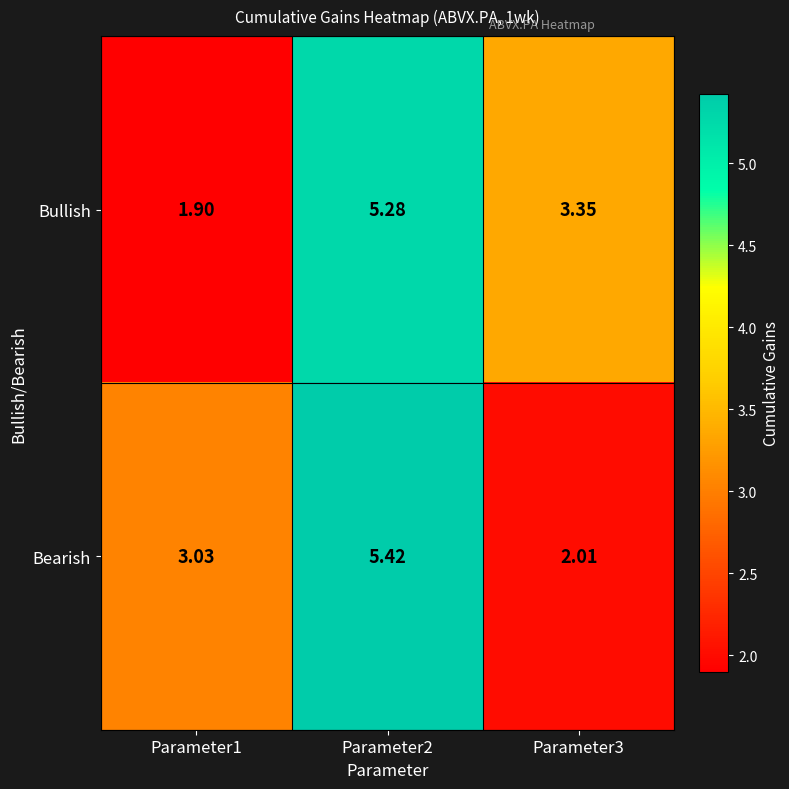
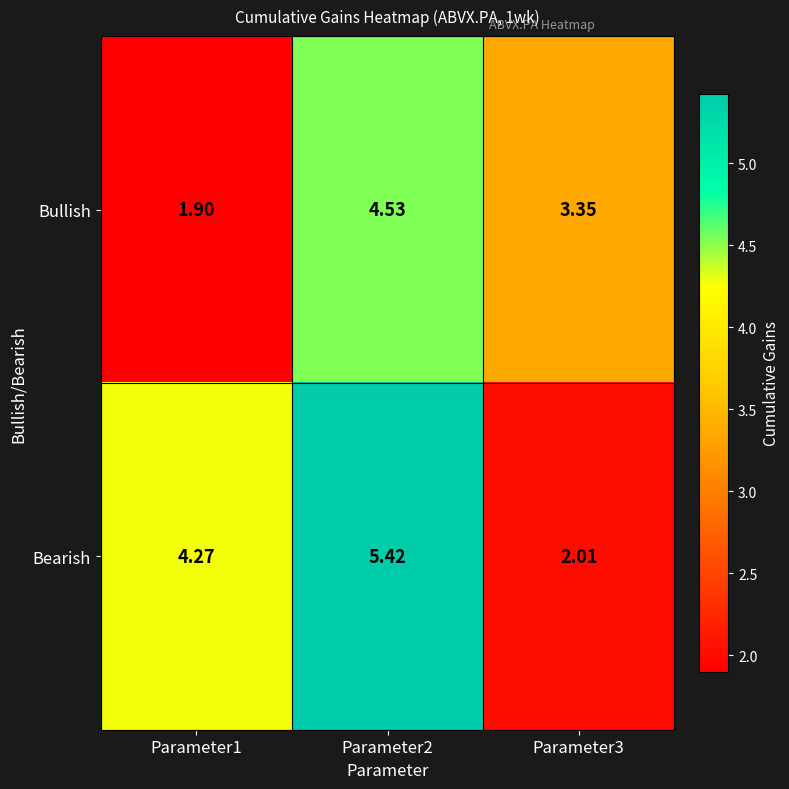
  {
    "Bullish": {
      "Parameter1": 1.90,
-     "Parameter2": 5.28,
+     "Parameter2": 4.53,
      "Parameter3": 3.35
    },
    "Bearish": {
-     "Parameter1": 3.03,
+     "Parameter1": 4.27,
      "Parameter2": 5.42,
      "Parameter3": 2.01
    }
  }
